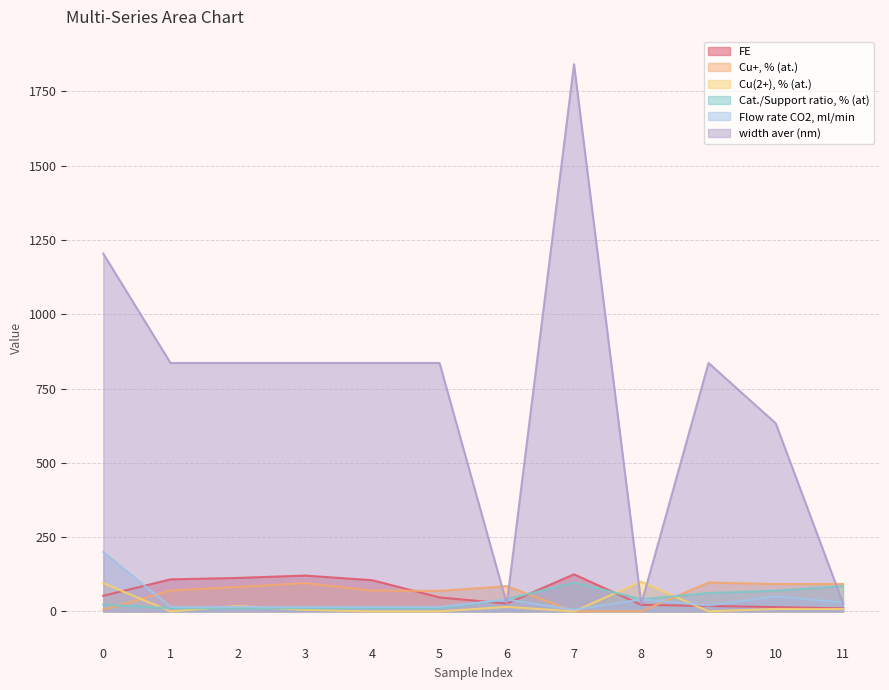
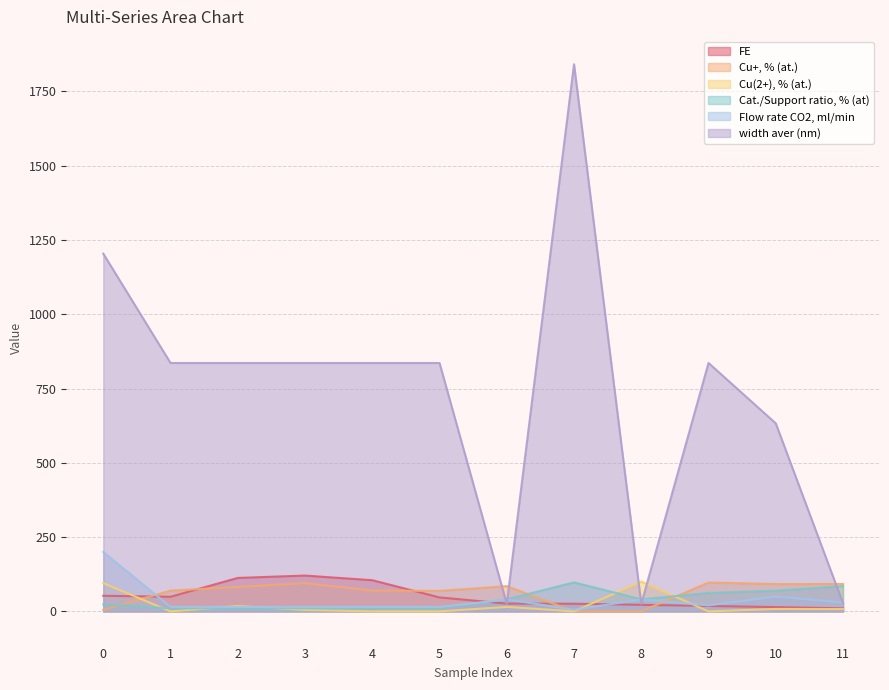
  {
    "FE": {
      "0": 50,
-     "1": 110,
+     "1": 50,
      "2": 110,
      "3": 120,
      "4": 100,
      "5": 50,
-     "7": 120
+     "7": 30
    }
  }
